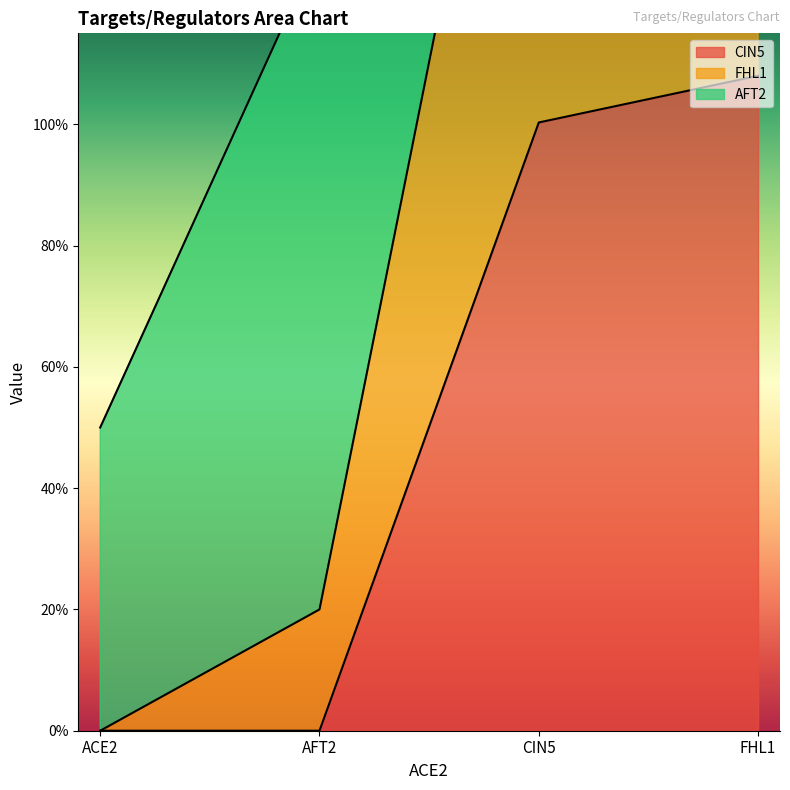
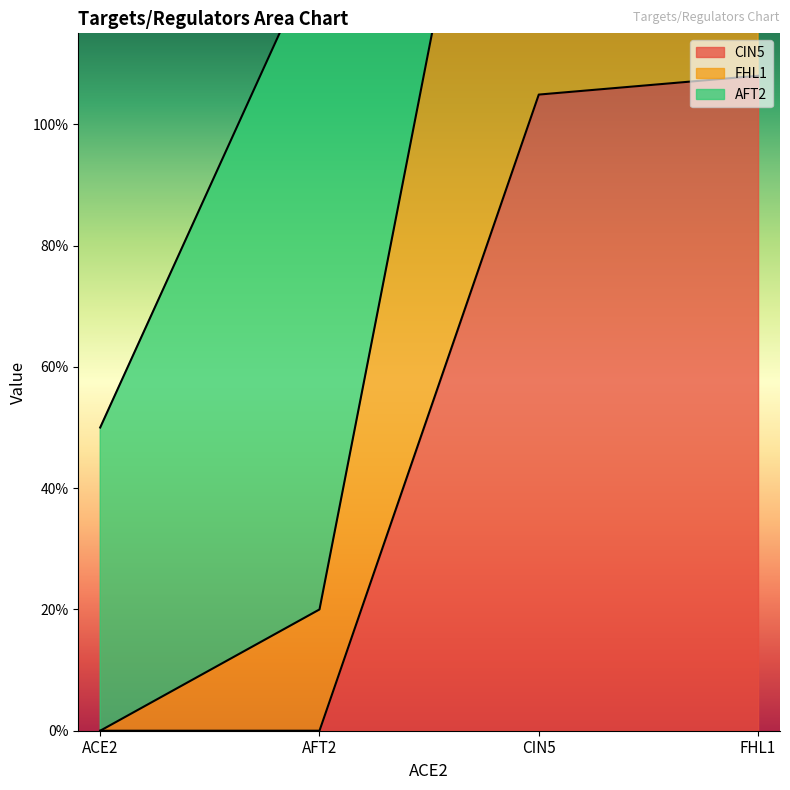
  {
    "CIN5": {
      "AFT2": "0%",
-     "CIN5": "100%"
+     "CIN5": "105%"
    },
    "FHL1": {
      "AFT2": "20%"
    },
    "AFT2": {
      "ACE2": "50%"
    }
  }
